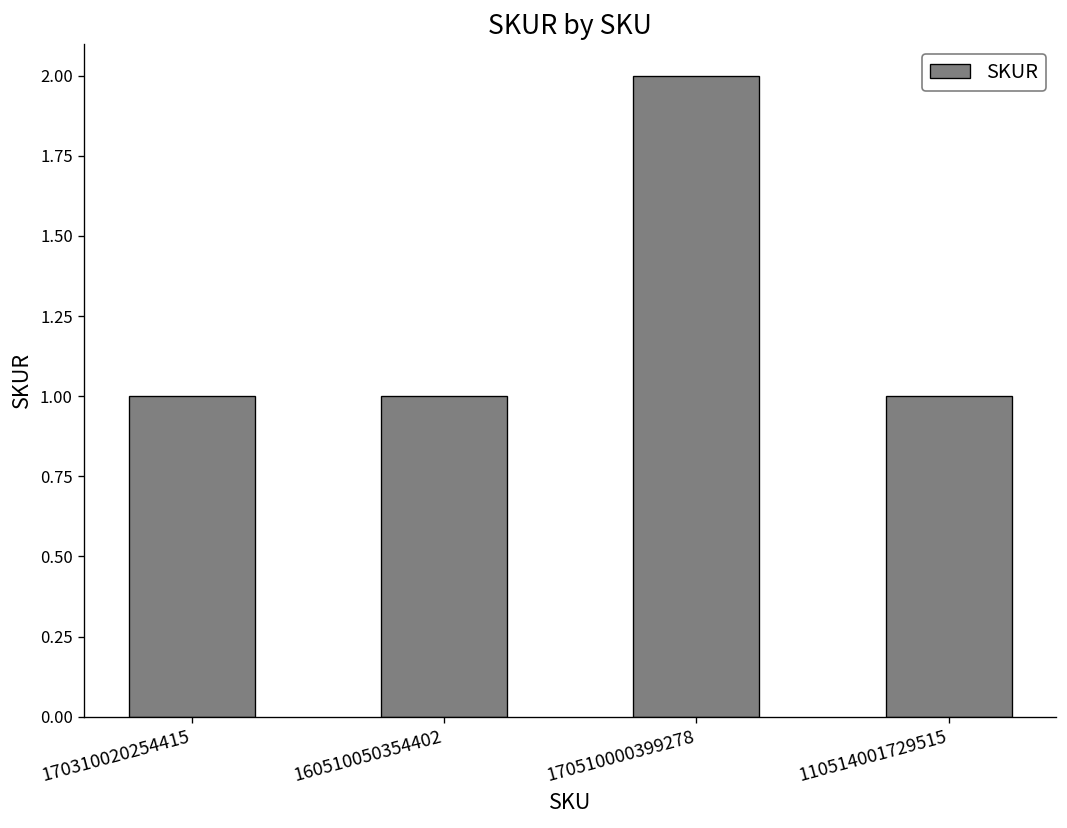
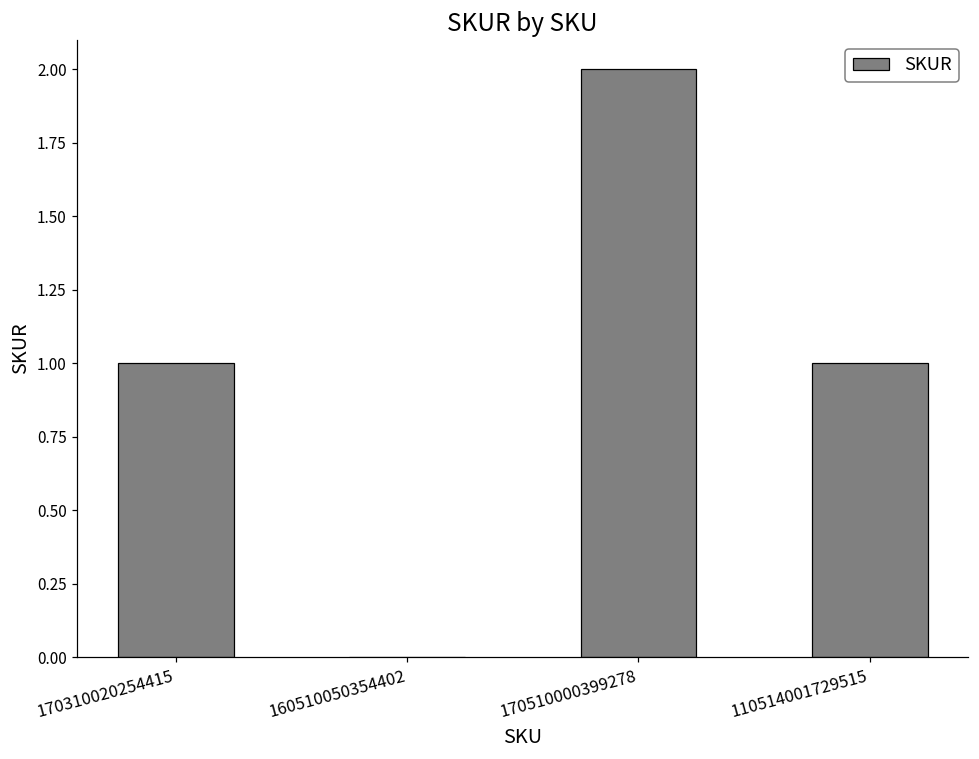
  {
    "170310020254415": 1,
-   "160510050354402": 1,
+   "160510050354402": 0,
    "170510000399278": 2,
    "110514001729515": 1
  }
